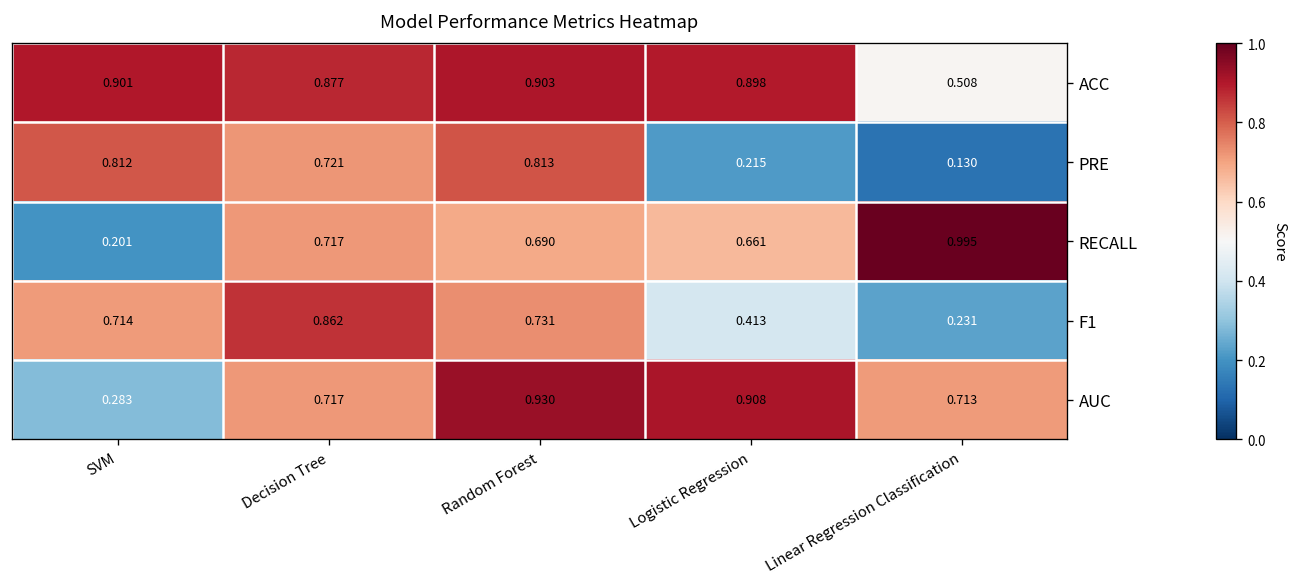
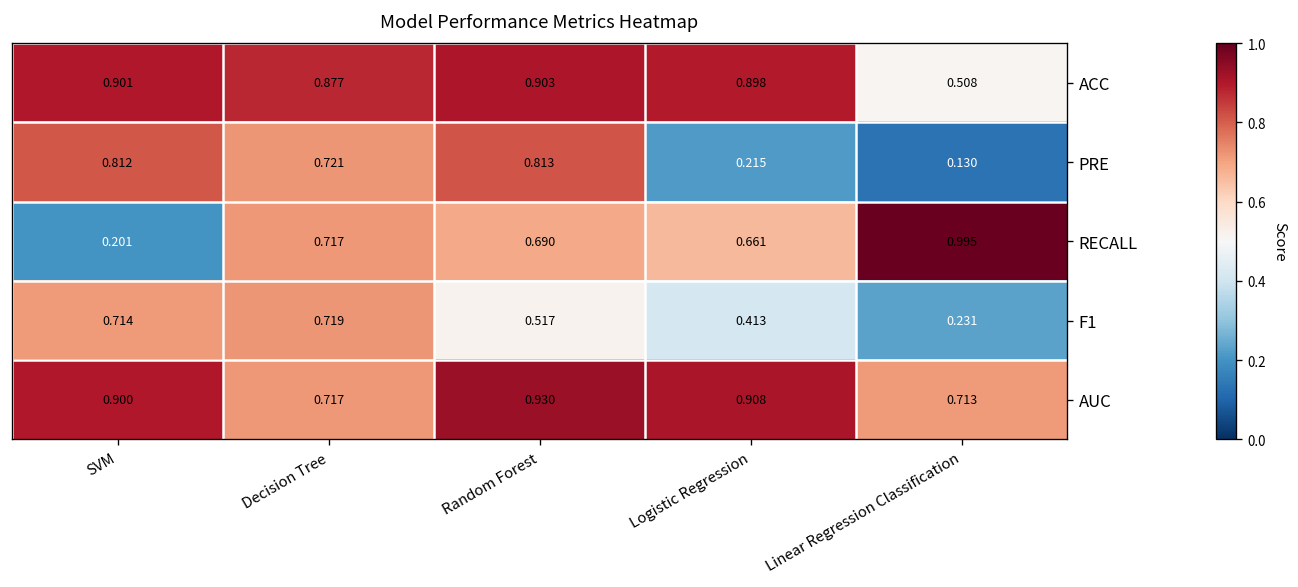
  {
    "ACC": {
      "SVM": 0.901,
      "Decision Tree": 0.877,
      "Random Forest": 0.903,
      "Logistic Regression": 0.898,
      "Linear Regression Classification": 0.508
    },
    "PRE": {
      "SVM": 0.812,
      "Decision Tree": 0.721,
      "Random Forest": 0.813,
      "Logistic Regression": 0.215,
      "Linear Regression Classification": 0.130
    },
    "RECALL": {
      "SVM": 0.201,
      "Decision Tree": 0.717,
      "Random Forest": 0.690,
      "Logistic Regression": 0.661,
      "Linear Regression Classification": 0.995
    },
    "F1": {
      "SVM": 0.714,
-     "Decision Tree": 0.862,
-     "Random Forest": 0.731,
+     "Decision Tree": 0.719,
+     "Random Forest": 0.517,
      "Logistic Regression": 0.413,
      "Linear Regression Classification": 0.231
    },
    "AUC": {
-     "SVM": 0.283,
+     "SVM": 0.900,
      "Decision Tree": 0.717,
      "Random Forest": 0.930,
      "Logistic Regression": 0.908,
      "Linear Regression Classification": 0.713
    }
  }
